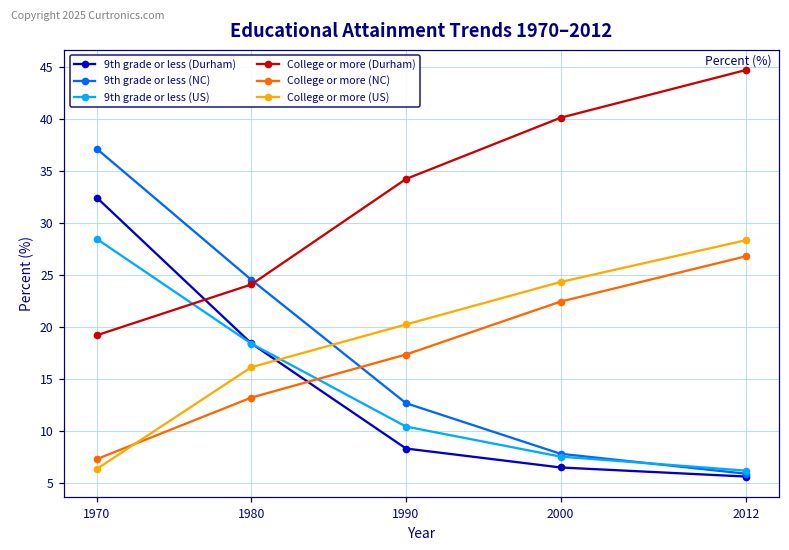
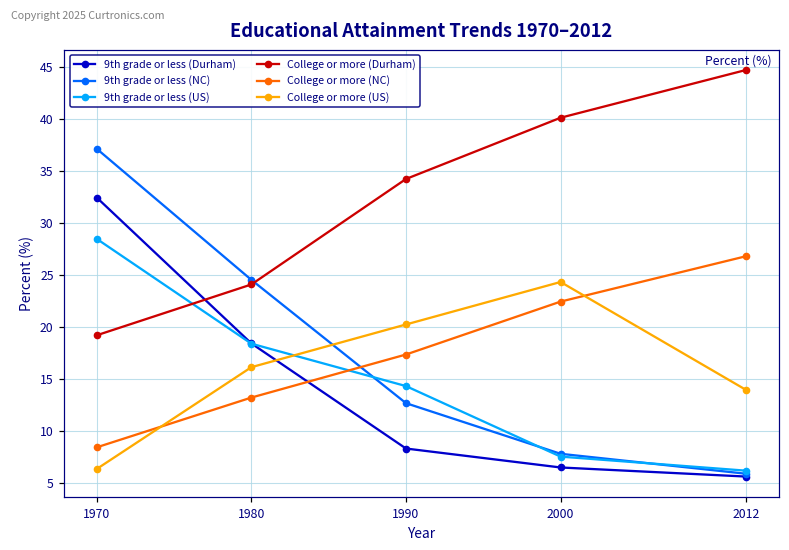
  {
    "9th grade or less (Durham)": {
      "1970": 32,
      "1990": 8,
      "2000": 7
    },
    "9th grade or less (NC)": {
      "1970": 37,
      "1980": 25,
      "1990": 13,
      "2000": 8
    },
    "9th grade or less (US)": {
      "1970": 28,
-     "1990": 10,
+     "1990": 14,
      "2000": 8,
      "2012": 6
    },
    "College or more (Durham)": {
      "1970": 19,
      "1980": 24,
      "1990": 34,
      "2000": 40,
      "2012": 45
    },
    "College or more (NC)": {
-     "1970": 7,
+     "1970": 8,
      "1980": 13,
      "1990": 17,
      "2000": 22,
      "2012": 27
    },
    "College or more (US)": {
      "1970": 6,
      "1980": 16,
      "1990": 20,
      "2000": 24,
-     "2012": 28
+     "2012": 14
    }
  }
